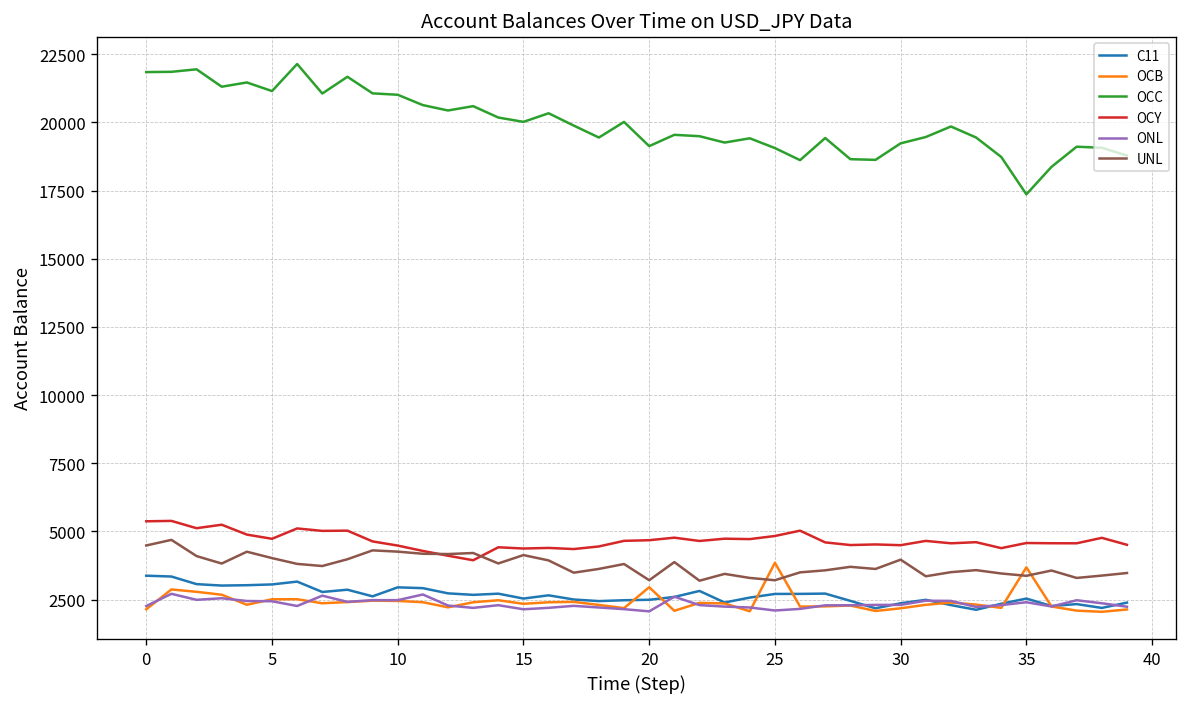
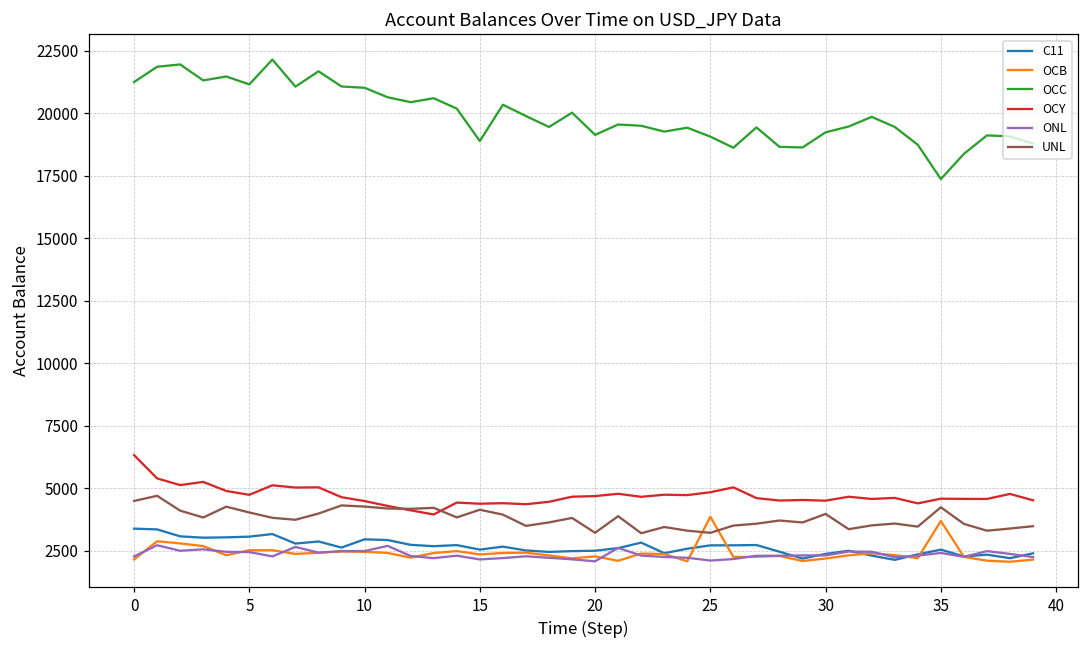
  {
    "C11": {
      "0": 3400,
      "5": 3100,
      "10": 3000,
      "15": 2500,
      "20": 2500,
      "25": 2700,
      "35": 2500
    },
    "OCB": {
      "0": 2100,
      "15": 2300,
-     "20": 3000,
+     "20": 2300,
      "25": 3900,
      "30": 2200,
      "35": 3700
    },
    "OCC": {
-     "0": 21800,
+     "0": 21200,
      "5": 21100,
      "10": 21000,
-     "15": 20000,
+     "15": 18900,
      "20": 19100,
      "25": 19100,
      "30": 19200,
      "35": 17400
    },
    "OCY": {
-     "0": 5400,
+     "0": 6300,
      "5": 4700,
      "10": 4500,
      "15": 4400,
      "20": 4700,
      "25": 4800,
      "30": 4500,
      "35": 4600
    },
    "ONL": {
      "0": 2300,
      "15": 2100,
      "20": 2100,
      "25": 2100,
      "35": 2400
    },
    "UNL": {
      "0": 4500,
      "5": 4000,
      "10": 4300,
      "15": 4100,
      "20": 3200,
      "25": 3200,
      "30": 4000,
-     "35": 3400
+     "35": 4200
    }
  }
